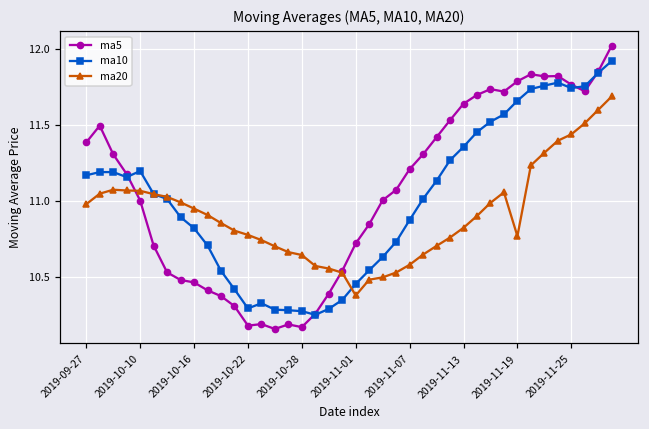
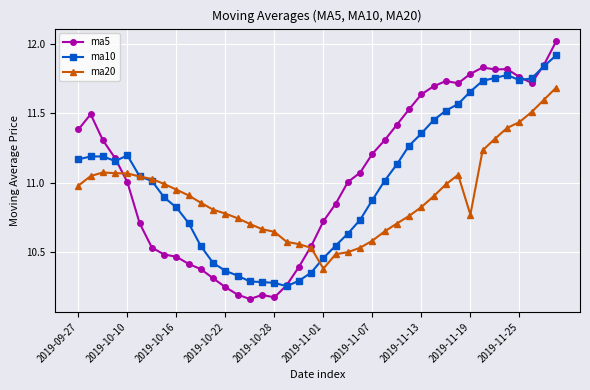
  {
    "ma5": {
      "2019-09-27": 11.38,
      "2019-10-10": 11.00,
      "2019-10-16": 10.46,
-     "2019-10-22": 10.18,
+     "2019-10-22": 10.24,
      "2019-10-28": 10.17,
      "2019-11-01": 10.72,
      "2019-11-07": 11.21,
      "2019-11-13": 11.64,
      "2019-11-19": 11.79,
      "2019-11-25": 11.76
    },
    "ma10": {
      "2019-09-27": 11.17,
      "2019-10-10": 11.20,
      "2019-10-16": 10.82,
-     "2019-10-22": 10.29,
+     "2019-10-22": 10.36,
      "2019-10-28": 10.28,
      "2019-11-01": 10.45,
      "2019-11-07": 10.87,
      "2019-11-13": 11.36,
      "2019-11-19": 11.66,
      "2019-11-25": 11.74
    },
    "ma20": {
      "2019-09-27": 10.98,
      "2019-10-10": 11.07,
      "2019-10-16": 10.95,
      "2019-10-22": 10.78,
      "2019-10-28": 10.64,
      "2019-11-01": 10.38,
      "2019-11-07": 10.58,
      "2019-11-13": 10.82,
      "2019-11-19": 10.77,
      "2019-11-25": 11.44
    }
  }
